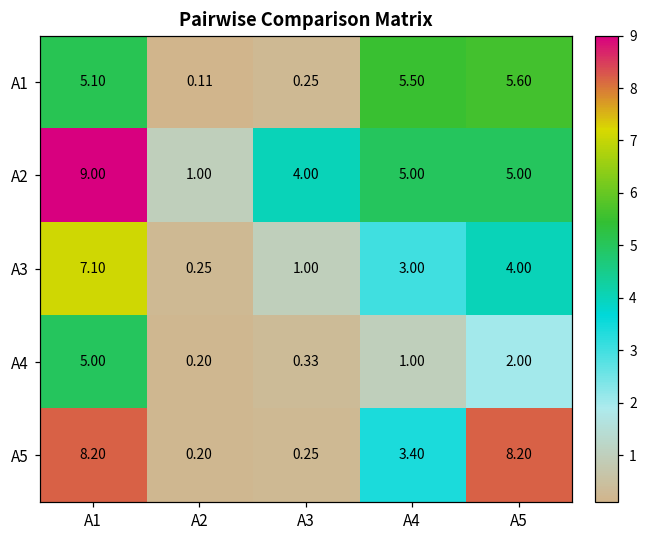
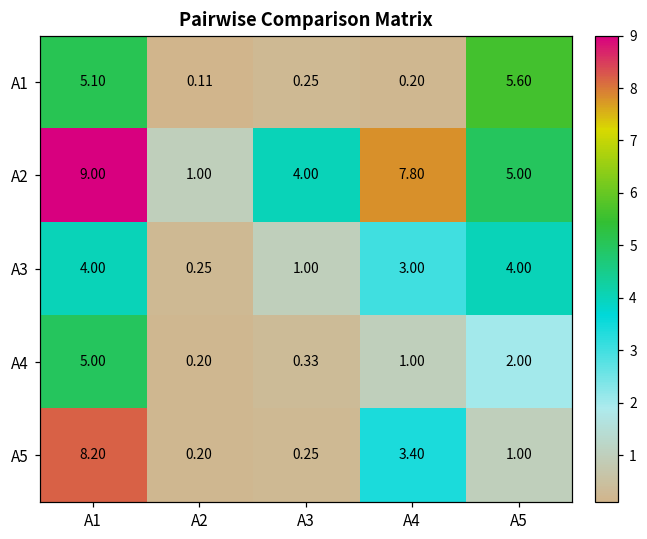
  {
    "А1": {
      "А1": 5.10,
      "А2": 0.11,
      "А3": 0.25,
-     "А4": 5.50,
+     "А4": 0.20,
      "А5": 5.60
    },
    "А2": {
      "А1": 9.00,
      "А2": 1.00,
      "А3": 4.00,
-     "А4": 5.00,
+     "А4": 7.80,
      "А5": 5.00
    },
    "А3": {
-     "А1": 7.10,
+     "А1": 4.00,
      "А2": 0.25,
      "А3": 1.00,
      "А4": 3.00,
      "А5": 4.00
    },
    "А4": {
      "А1": 5.00,
      "А2": 0.20,
      "А3": 0.33,
      "А4": 1.00,
      "А5": 2.00
    },
    "А5": {
      "А1": 8.20,
      "А2": 0.20,
      "А3": 0.25,
      "А4": 3.40,
-     "А5": 8.20
+     "А5": 1.00
    }
  }
